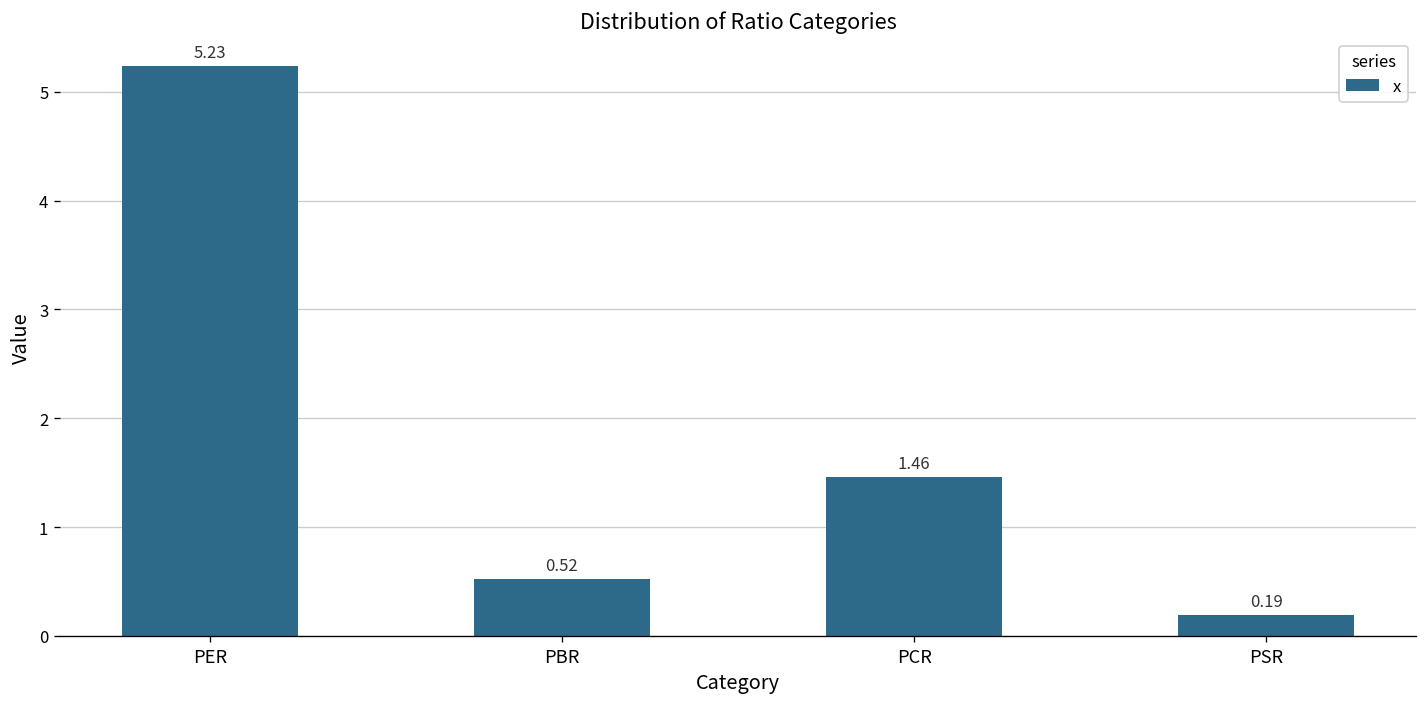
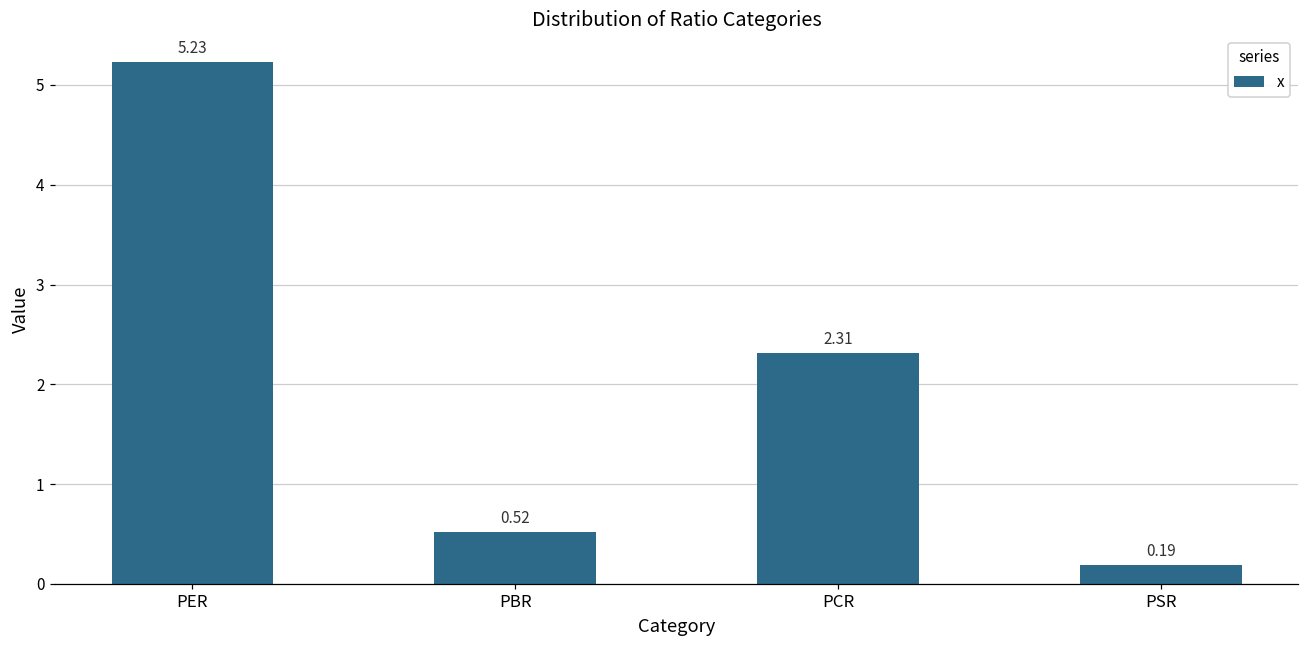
  {
    "PER": 5.23,
    "PBR": 0.52,
-   "PCR": 1.46,
+   "PCR": 2.31,
    "PSR": 0.19
  }
